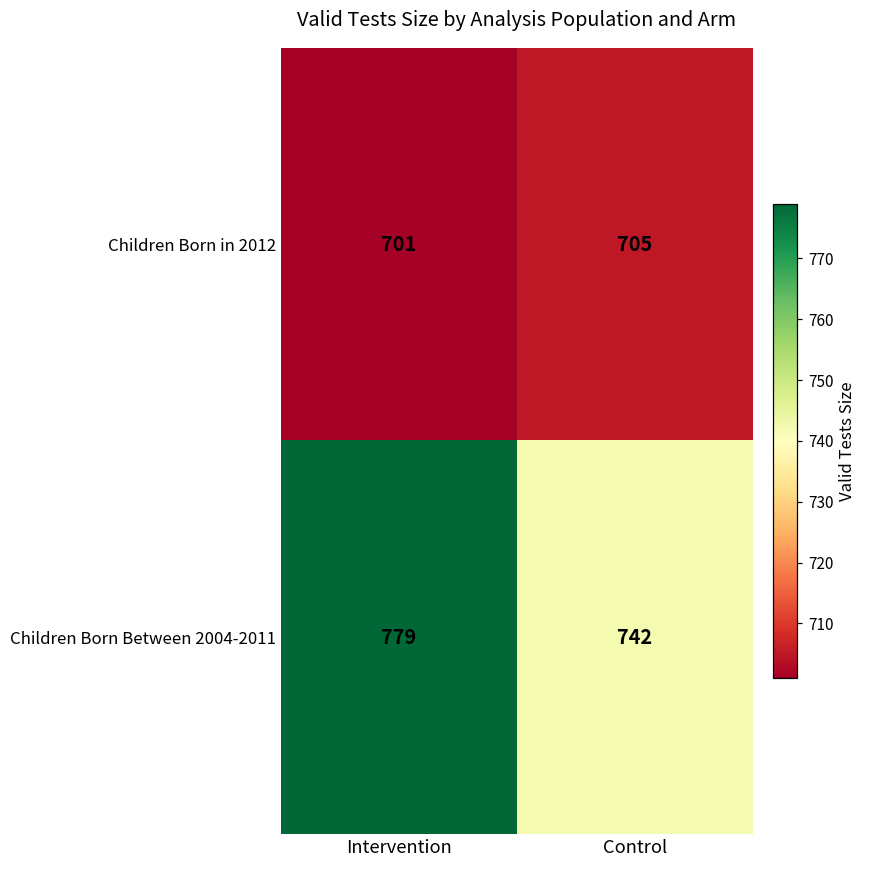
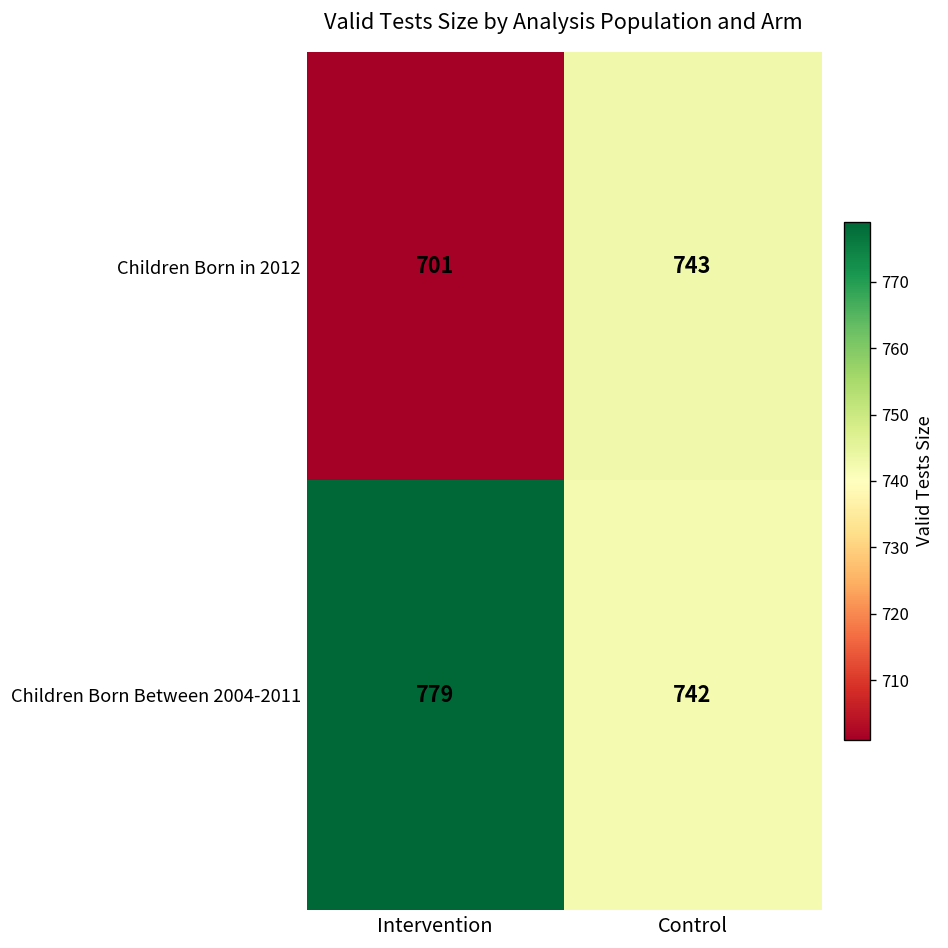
  {
    "Children Born in 2012": {
      "Intervention": 701,
-     "Control": 705
+     "Control": 743
    },
    "Children Born Between 2004-2011": {
      "Intervention": 779,
      "Control": 742
    }
  }
